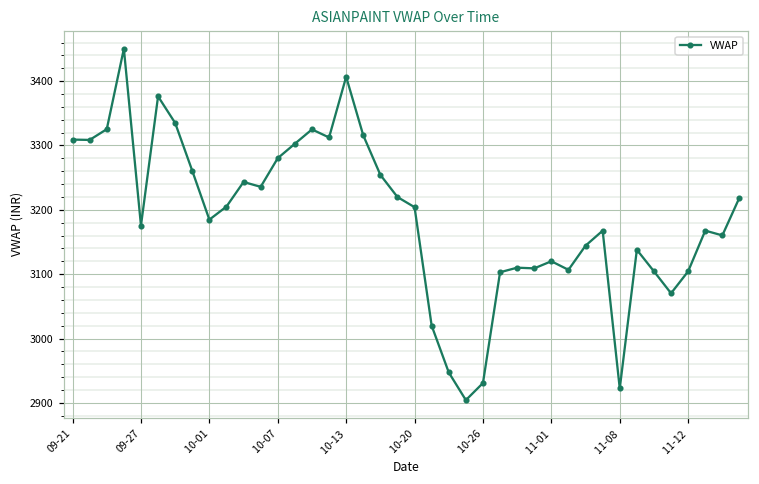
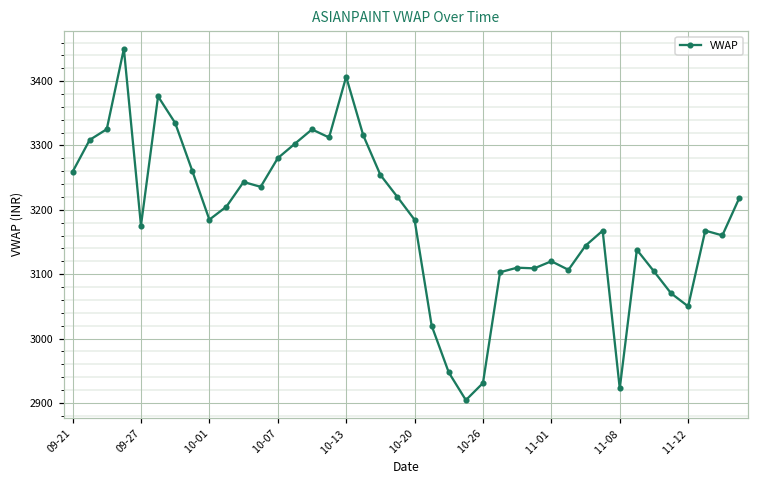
  {
-   "09-21": 3310,
+   "09-21": 3260,
    "09-27": 3180,
    "10-01": 3180,
    "10-07": 3280,
    "10-13": 3410,
-   "10-20": 3200,
+   "10-20": 3180,
    "10-26": 2930,
    "11-01": 3120,
    "11-08": 2920,
-   "11-12": 3100
+   "11-12": 3050
  }
